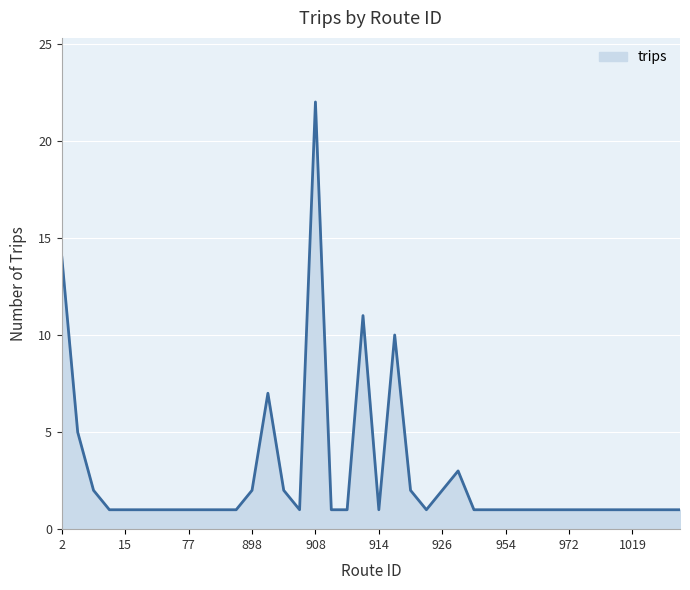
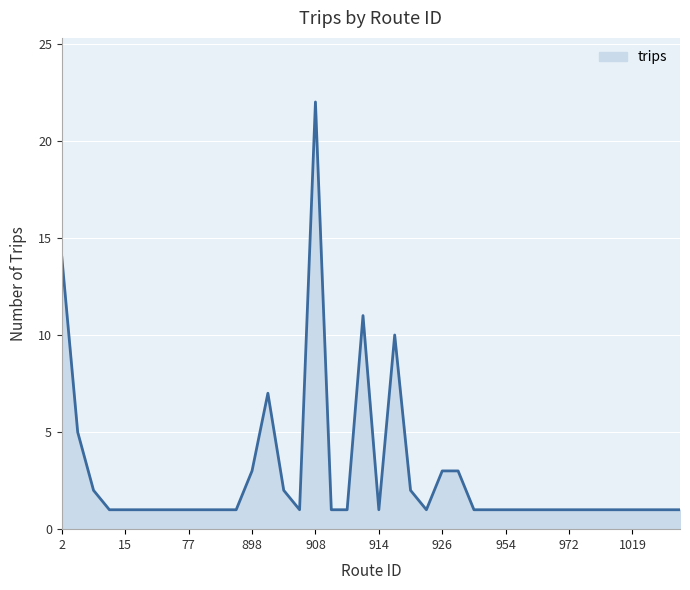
  {
    "77": 1,
-   "898": 2,
+   "898": 3,
    "908": 22,
    "914": 1,
-   "926": 2,
+   "926": 3,
    "954": 1,
    "972": 1,
    "1019": 1
  }
